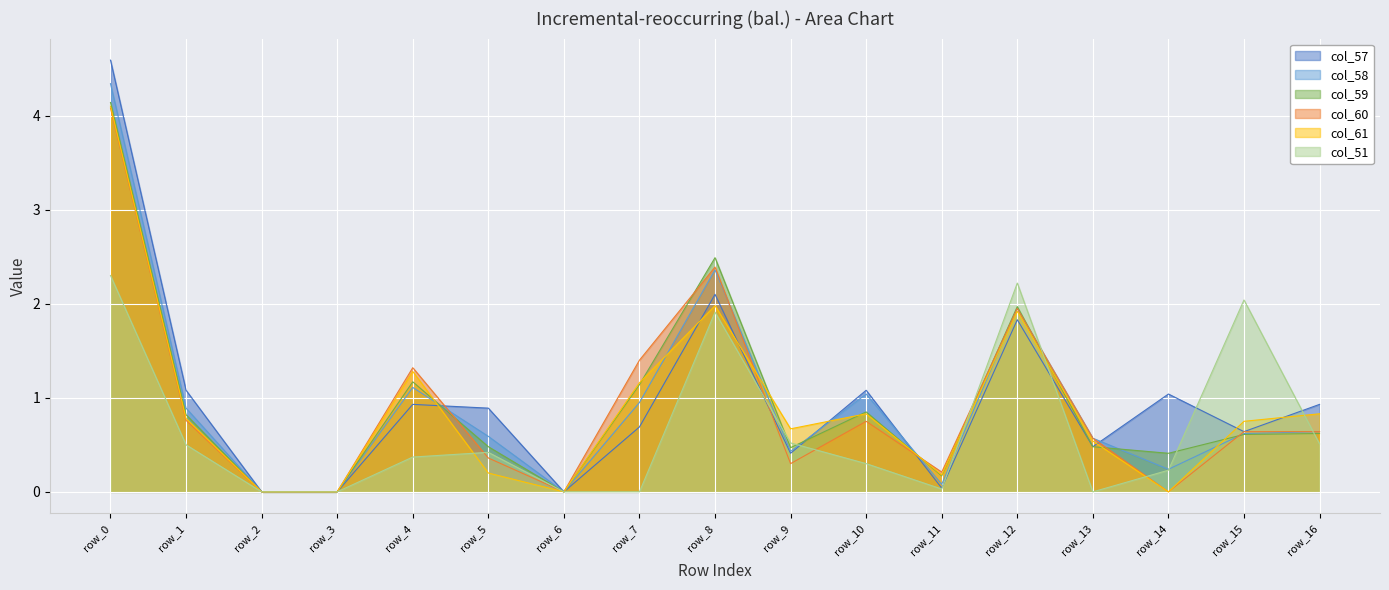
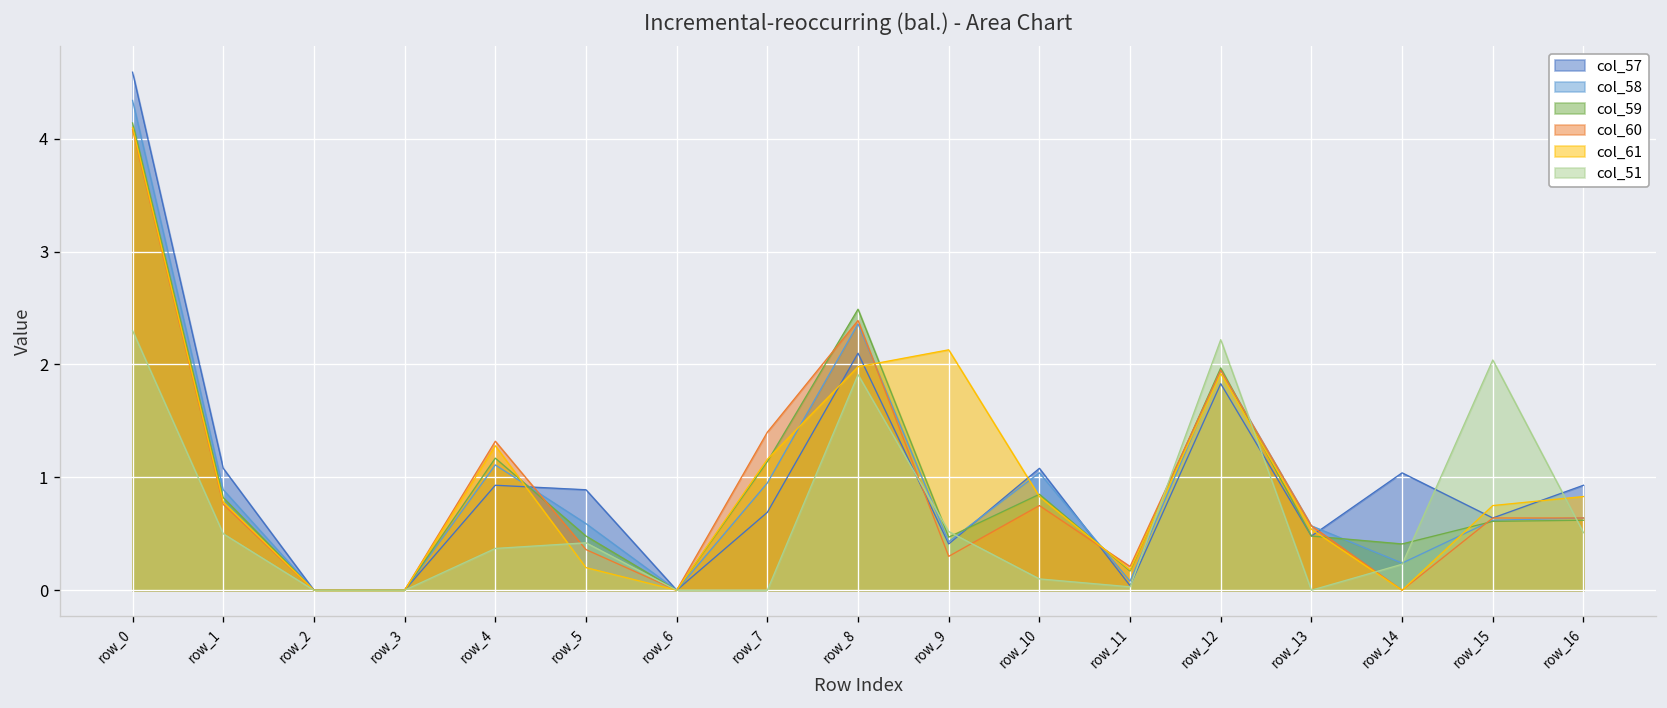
  {
    "col_59": {
      "row_0": 4.1,
      "row_1": 0.8,
      "row_4": 1.2,
      "row_5": 0.5,
      "row_8": 2.5,
      "row_9": 0.5,
      "row_14": 0.4
    },
    "col_60": {
      "row_4": 1.3,
      "row_5": 0.4,
      "row_7": 1.4,
      "row_8": 2.4,
      "row_9": 0.3,
      "row_10": 0.8,
      "row_11": 0.2
    },
    "col_61": {
      "row_4": 1.3,
      "row_5": 0.2,
      "row_8": 2.0,
-     "row_9": 0.7,
+     "row_9": 2.1,
      "row_12": 1.9,
      "row_13": 0.5,
      "row_15": 0.8,
      "row_16": 0.8
    },
    "col_51": {
      "row_0": 2.3,
      "row_1": 0.5,
      "row_4": 0.4,
      "row_5": 0.4,
      "row_7": 0.0,
      "row_8": 1.9,
      "row_9": 0.5,
-     "row_10": 0.3,
+     "row_10": 0.1,
      "row_12": 2.2,
      "row_13": 0.0,
      "row_15": 2.0,
      "row_16": 0.5
    }
  }
